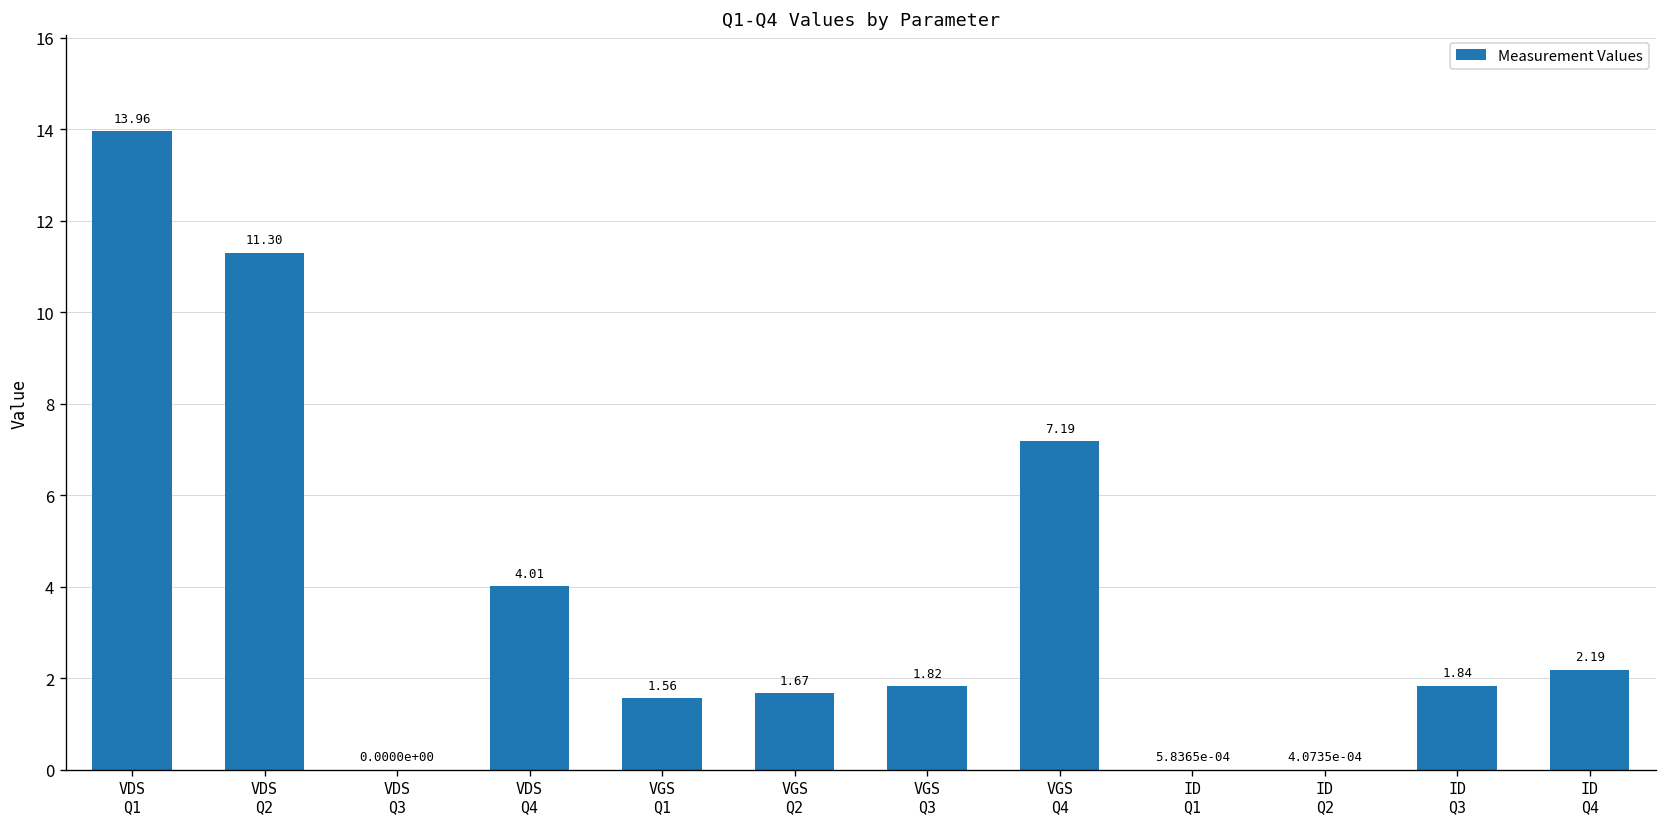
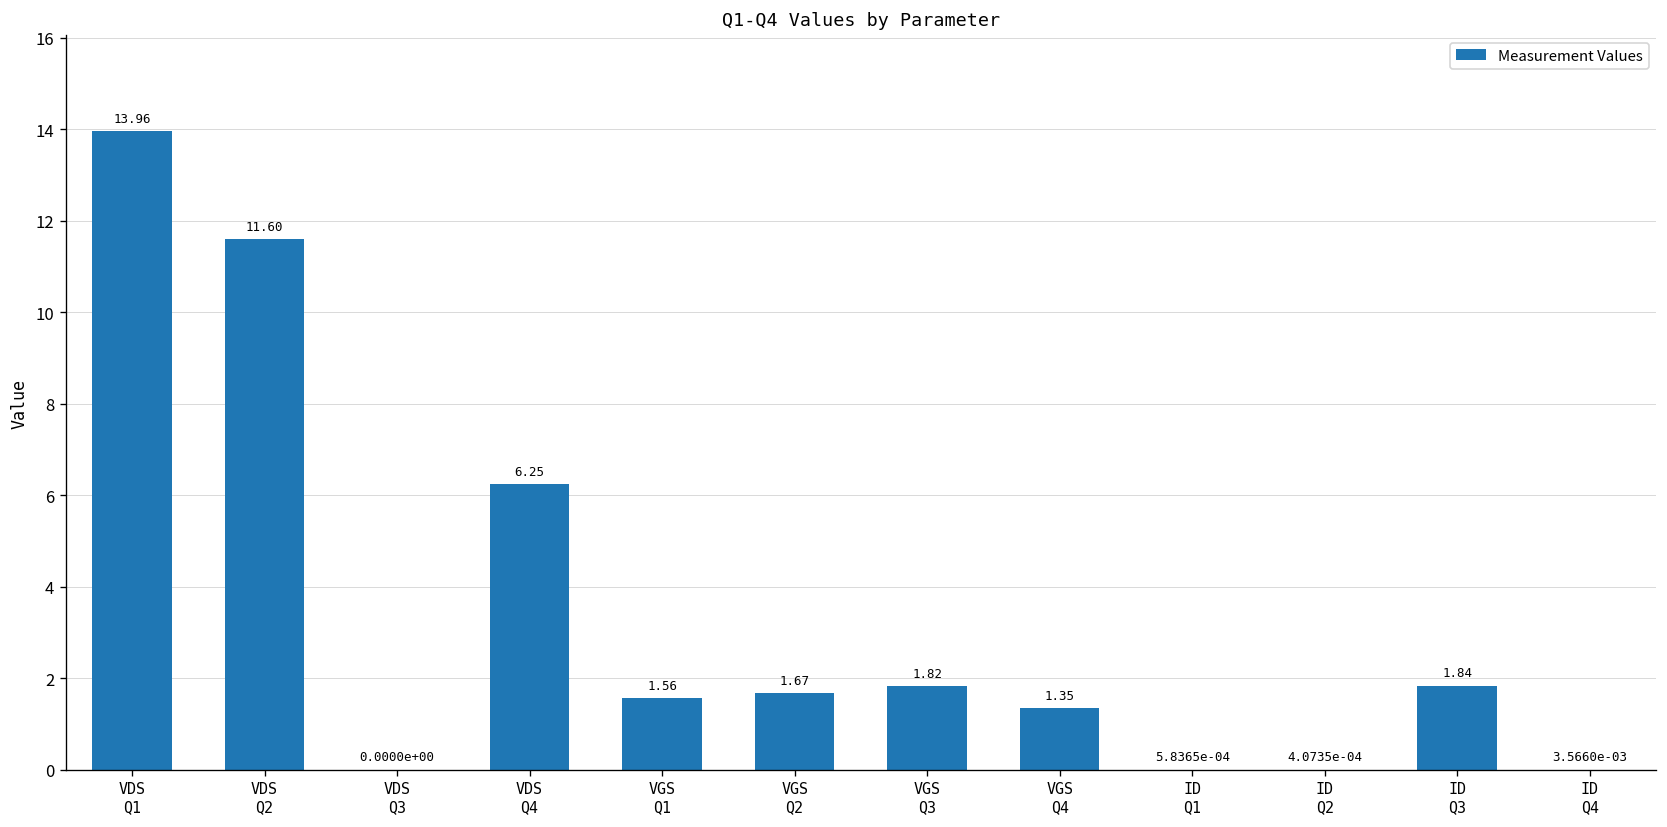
  {
    "VDS Q1": "13.96",
-   "VDS Q2": "11.30",
+   "VDS Q2": "11.60",
    "VDS Q3": "0.0000e+00",
-   "VDS Q4": "4.01",
+   "VDS Q4": "6.25",
    "VGS Q1": "1.56",
    "VGS Q2": "1.67",
    "VGS Q3": "1.82",
-   "VGS Q4": "7.19",
+   "VGS Q4": "1.35",
    "ID Q1": "5.8365e-04",
    "ID Q2": "4.0735e-04",
    "ID Q3": "1.84",
-   "ID Q4": "2.19"
+   "ID Q4": "3.5660e-03"
  }
